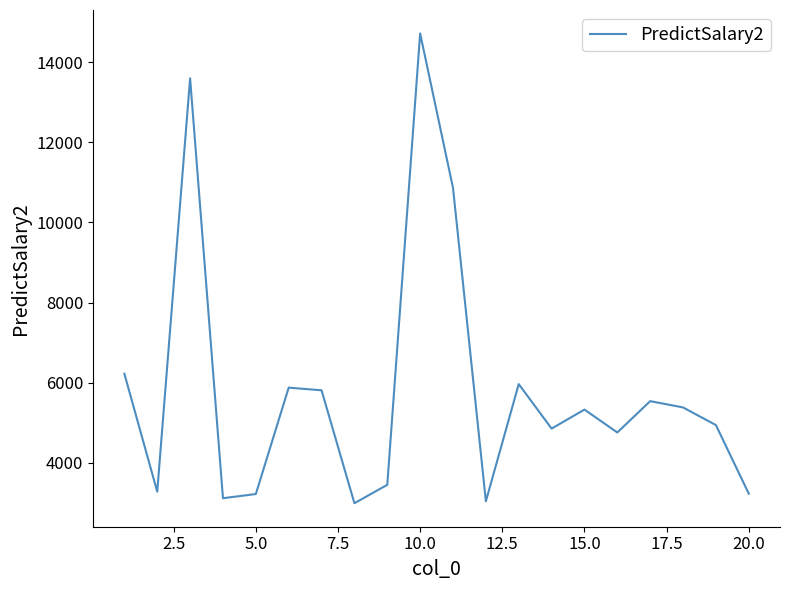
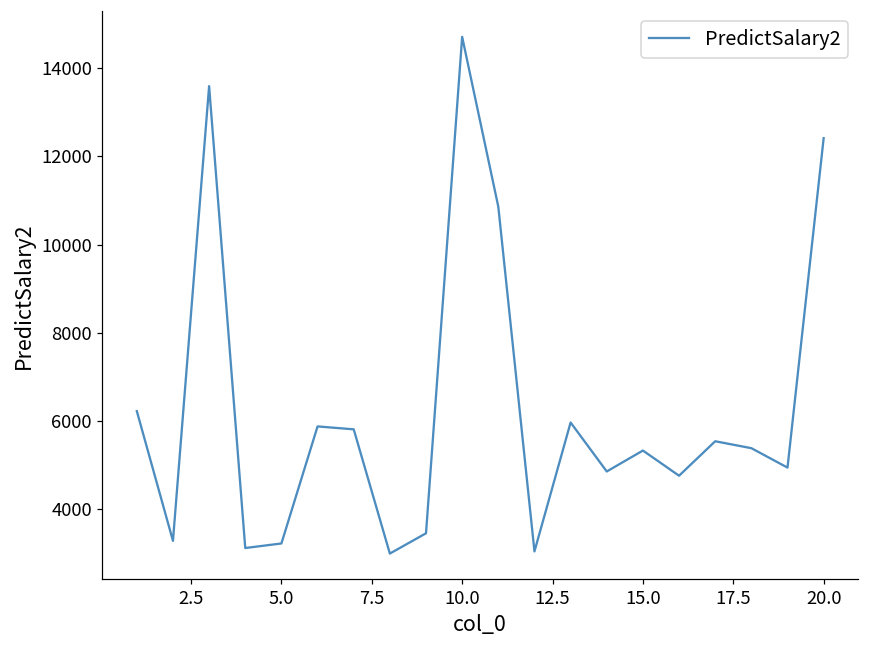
  {
    "5.0": 3200,
    "10.0": 14700,
    "15.0": 5300,
-   "20.0": 3200
+   "20.0": 12400
  }
